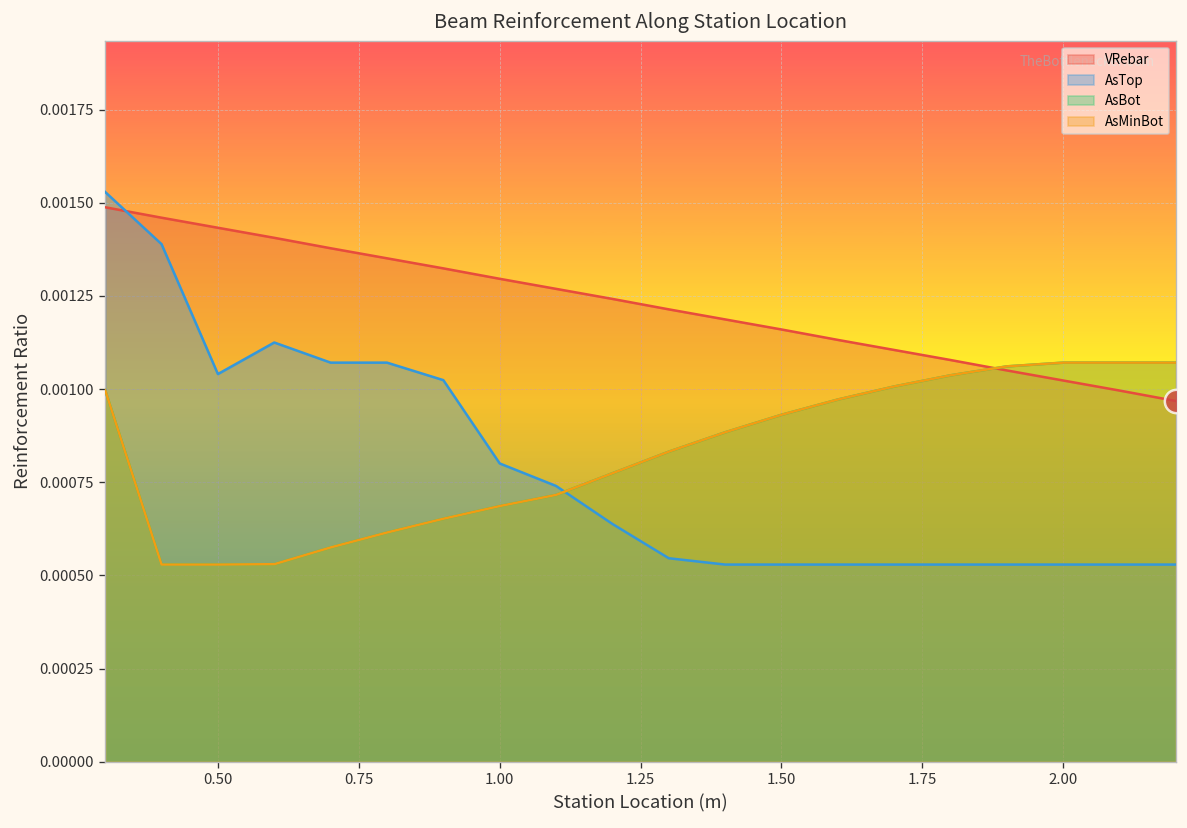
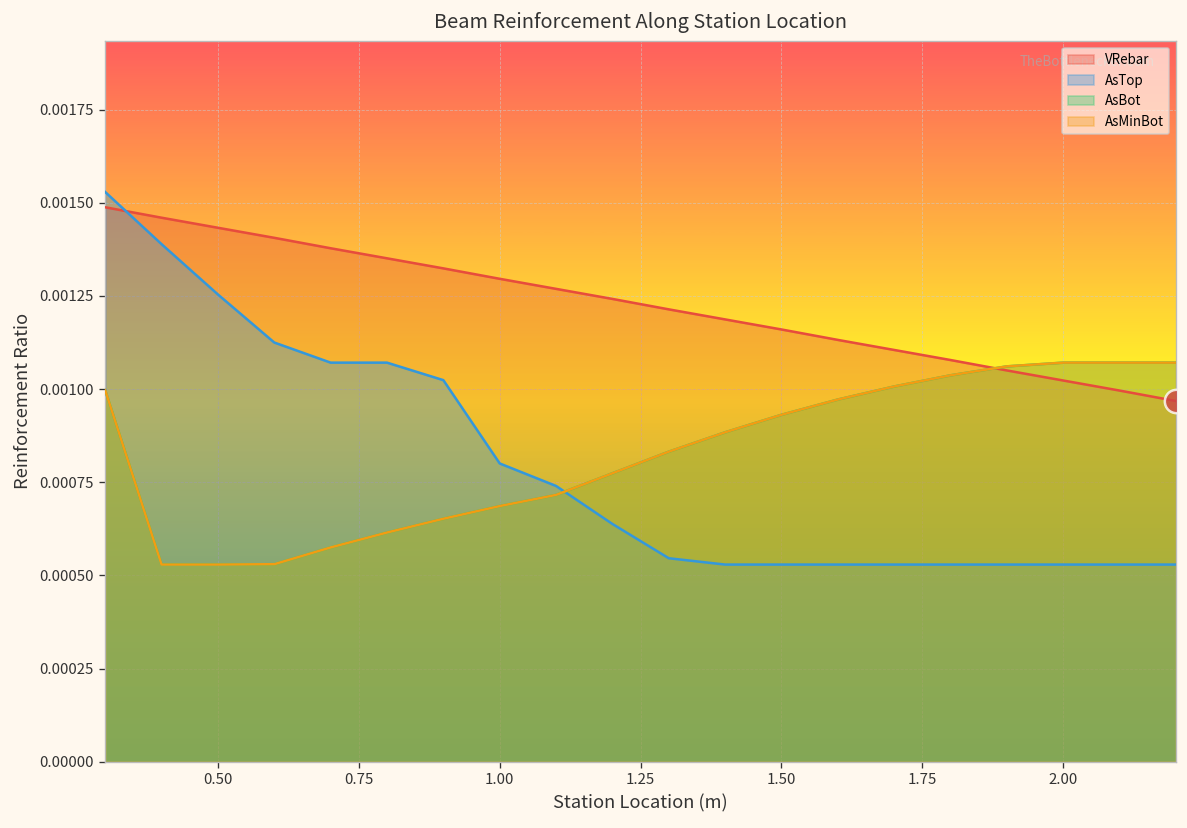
  {
    "AsTop": {
-     "0.50": 0.00104,
+     "0.50": 0.00125,
      "1.00": 0.00080,
      "1.50": 0.00053,
      "2.00": 0.00053
    }
  }
